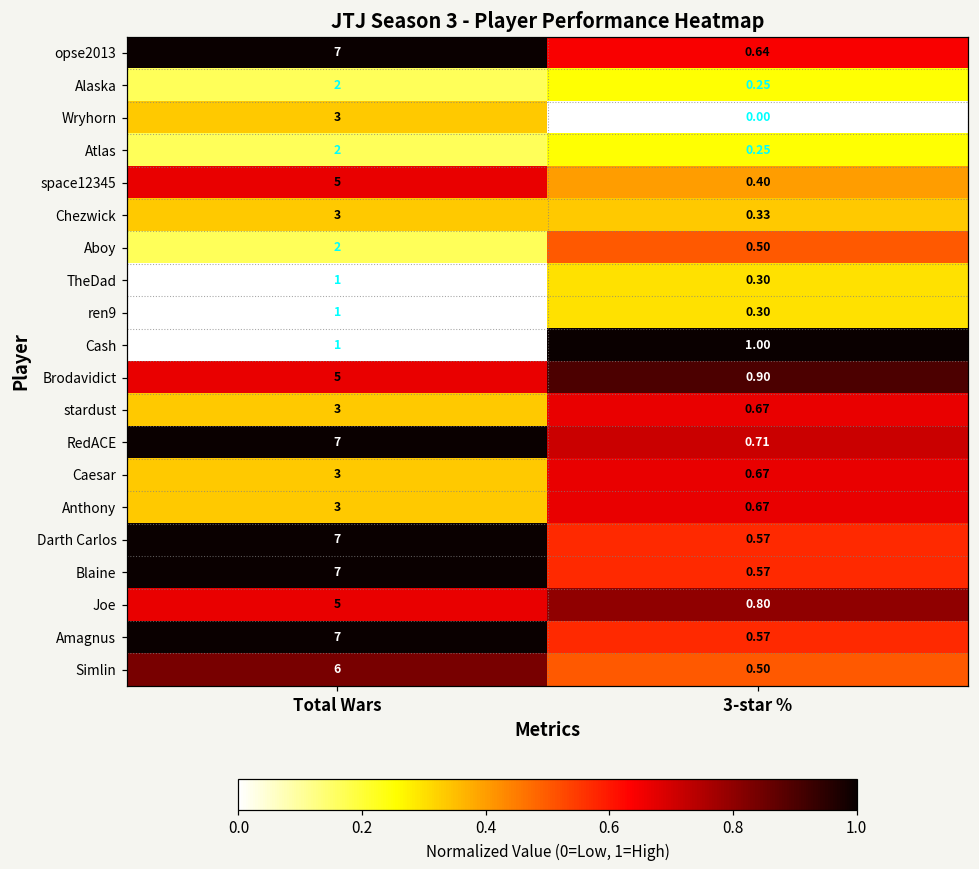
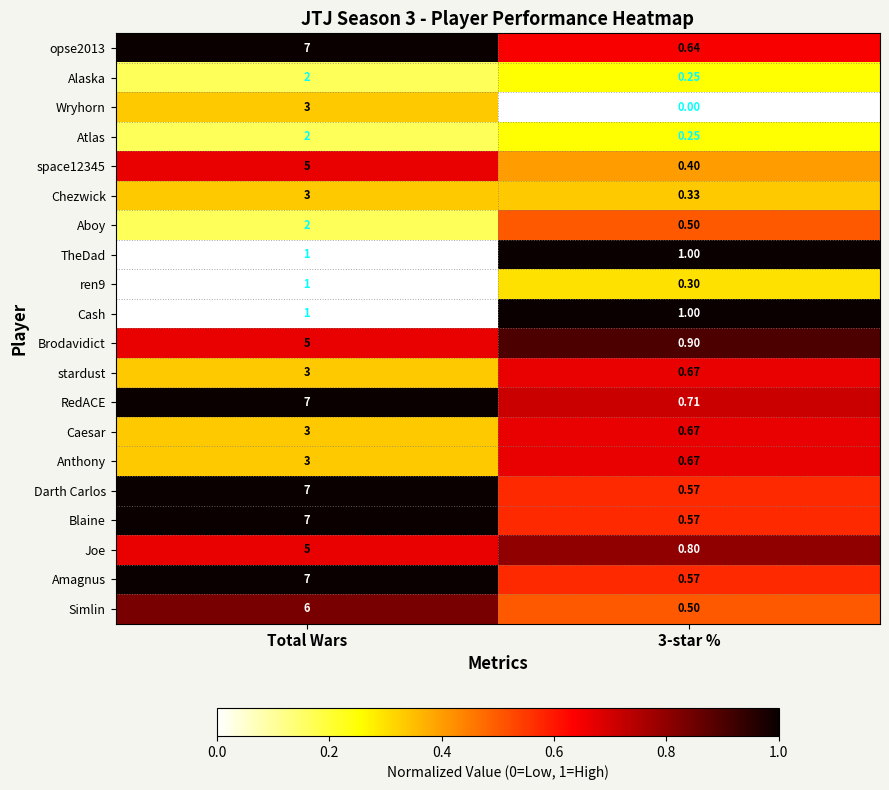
  {
    "opse2013": {
      "Total Wars": 7,
      "3-star %": 0.64
    },
    "Alaska": {
      "Total Wars": 2,
      "3-star %": 0.25
    },
    "Wryhorn": {
      "Total Wars": 3,
      "3-star %": 0.00
    },
    "Atlas": {
      "Total Wars": 2,
      "3-star %": 0.25
    },
    "space12345": {
      "Total Wars": 5,
      "3-star %": 0.40
    },
    "Chezwick": {
      "Total Wars": 3,
      "3-star %": 0.33
    },
    "Aboy": {
      "Total Wars": 2,
      "3-star %": 0.50
    },
    "TheDad": {
      "Total Wars": 1,
-     "3-star %": 0.30
+     "3-star %": 1.00
    },
    "ren9": {
      "Total Wars": 1,
      "3-star %": 0.30
    },
    "Cash": {
      "Total Wars": 1,
      "3-star %": 1.00
    },
    "Brodavidict": {
      "Total Wars": 5,
      "3-star %": 0.90
    },
    "stardust": {
      "Total Wars": 3,
      "3-star %": 0.67
    },
    "RedACE": {
      "Total Wars": 7,
      "3-star %": 0.71
    },
    "Caesar": {
      "Total Wars": 3,
      "3-star %": 0.67
    },
    "Anthony": {
      "Total Wars": 3,
      "3-star %": 0.67
    },
    "Darth Carlos": {
      "Total Wars": 7,
      "3-star %": 0.57
    },
    "Blaine": {
      "Total Wars": 7,
      "3-star %": 0.57
    },
    "Joe": {
      "Total Wars": 5,
      "3-star %": 0.80
    },
    "Amagnus": {
      "Total Wars": 7,
      "3-star %": 0.57
    },
    "Simlin": {
      "Total Wars": 6,
      "3-star %": 0.50
    }
  }
